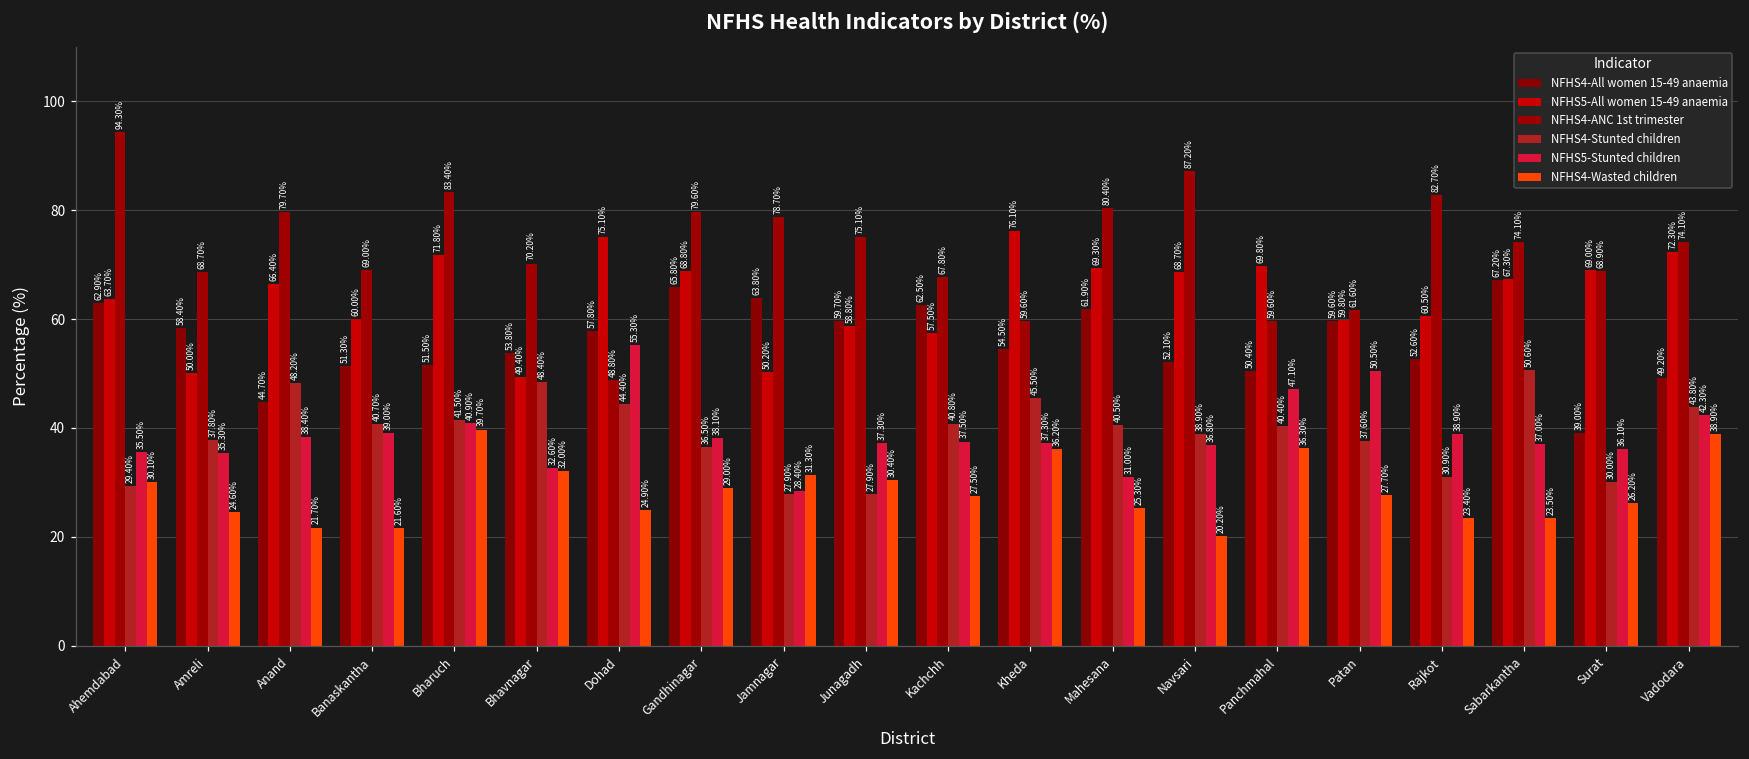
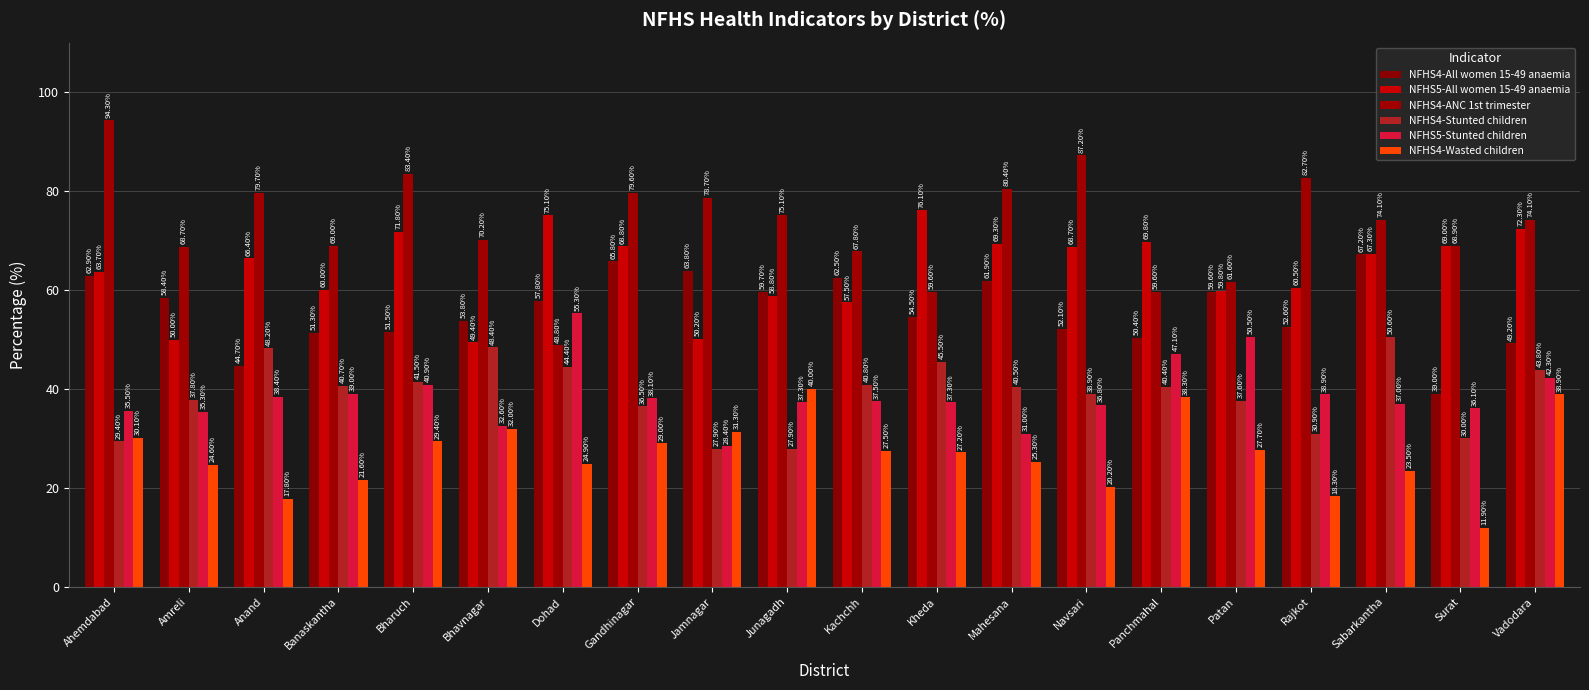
  {
    "NFHS4-Wasted children": {
      "Ahemdabad": "30.10%",
      "Amreli": "24.60%",
-     "Anand": "21.70%",
+     "Anand": "17.80%",
      "Banaskantha": "21.60%",
-     "Bharuch": "39.70%",
+     "Bharuch": "29.40%",
      "Bhavnagar": "32.00%",
      "Dohad": "24.90%",
      "Gandhinagar": "29.00%",
      "Jamnagar": "31.30%",
-     "Junagadh": "30.40%",
+     "Junagadh": "40.00%",
      "Kachchh": "27.50%",
-     "Kheda": "36.20%",
+     "Kheda": "27.20%",
      "Mahesana": "25.30%",
      "Navsari": "20.20%",
-     "Panchmahal": "36.30%",
+     "Panchmahal": "38.30%",
      "Patan": "27.70%",
-     "Rajkot": "23.40%",
+     "Rajkot": "18.30%",
      "Sabarkantha": "23.50%",
-     "Surat": "26.20%",
+     "Surat": "11.90%",
      "Vadodara": "38.90%"
    }
  }
